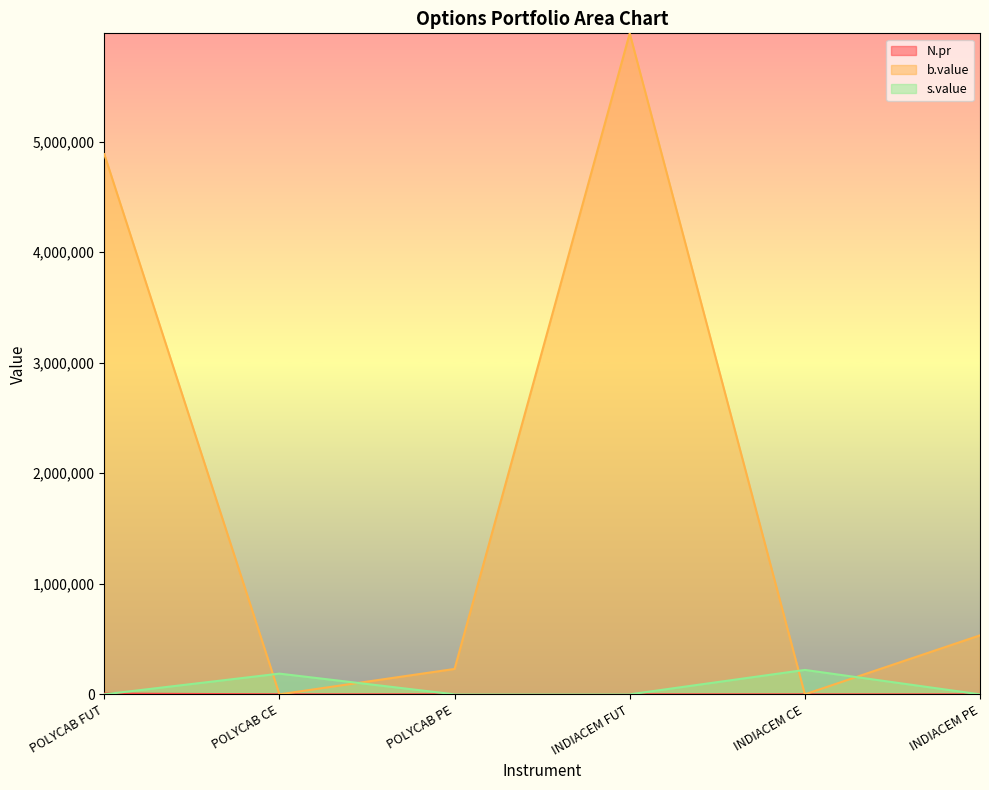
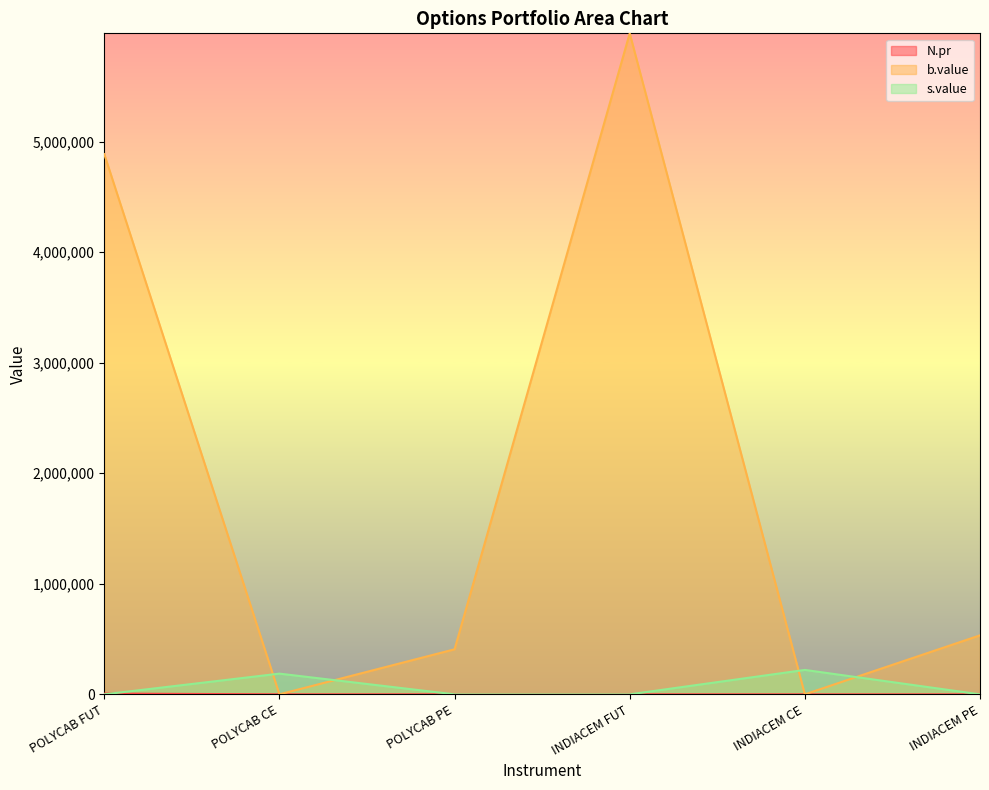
  {
    "b.value": {
      "POLYCAB FUT": "4,890,000",
-     "POLYCAB PE": "230,000",
+     "POLYCAB PE": "410,000",
      "INDIACEM FUT": "5,980,000",
      "INDIACEM PE": "530,000"
    },
    "s.value": {
      "POLYCAB CE": "190,000",
      "INDIACEM CE": "220,000"
    }
  }
